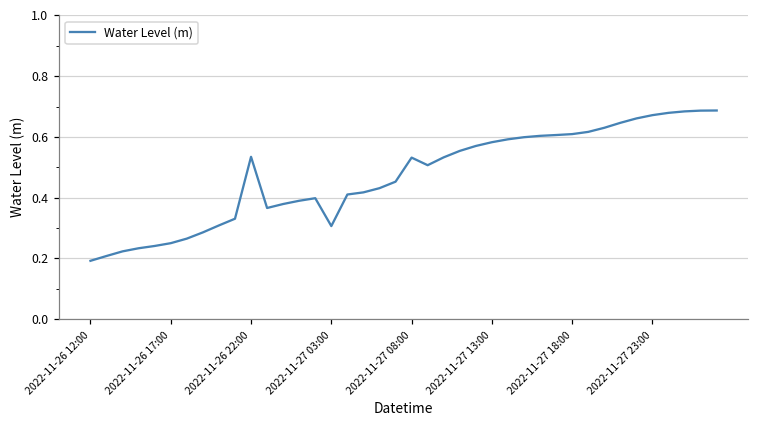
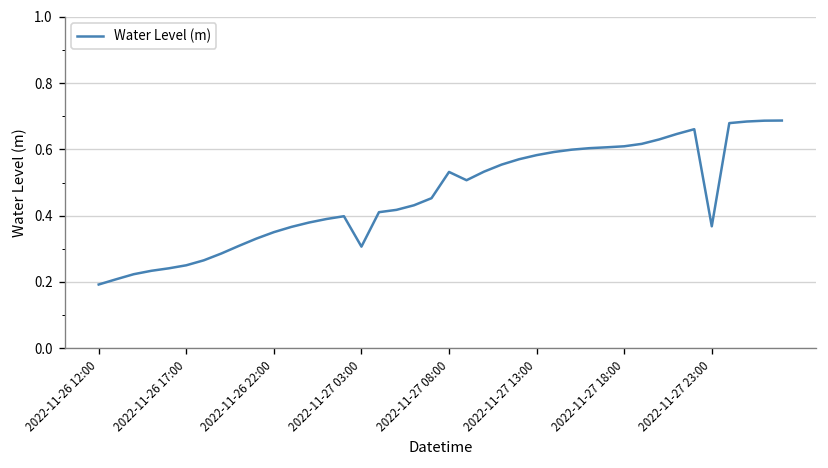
  {
    "2022-11-26 12:00": 0.19,
    "2022-11-26 17:00": 0.25,
-   "2022-11-26 22:00": 0.53,
+   "2022-11-26 22:00": 0.35,
    "2022-11-27 03:00": 0.31,
    "2022-11-27 08:00": 0.53,
    "2022-11-27 13:00": 0.58,
    "2022-11-27 18:00": 0.61,
-   "2022-11-27 23:00": 0.67
+   "2022-11-27 23:00": 0.37
  }
